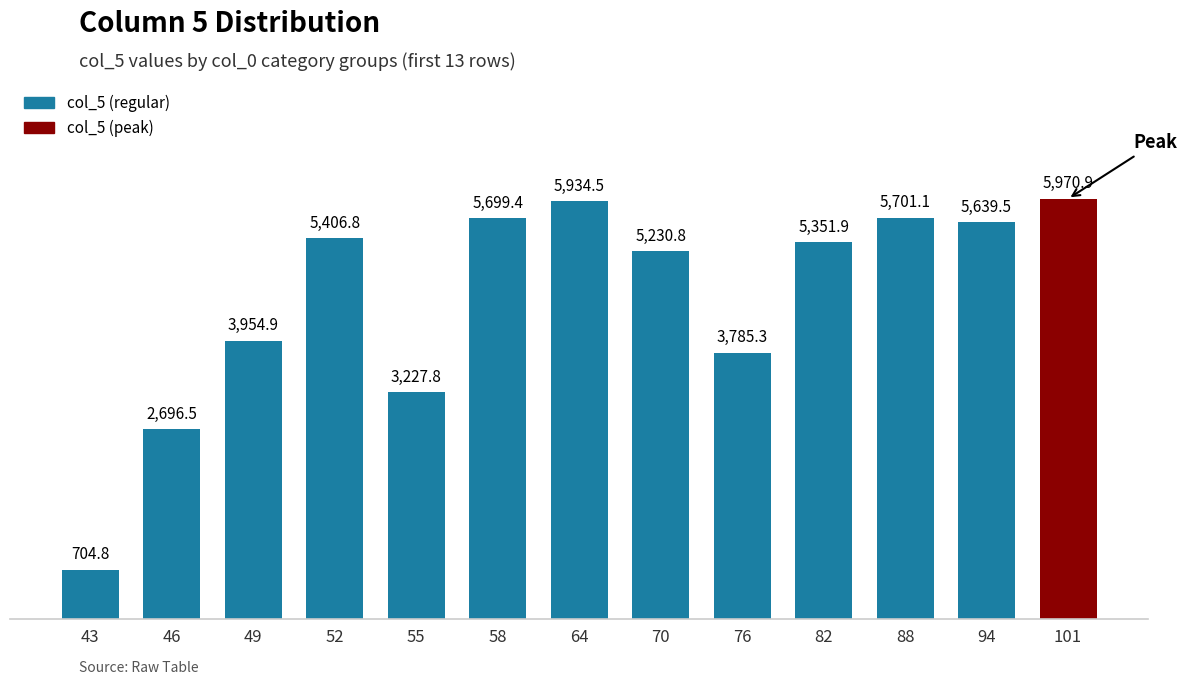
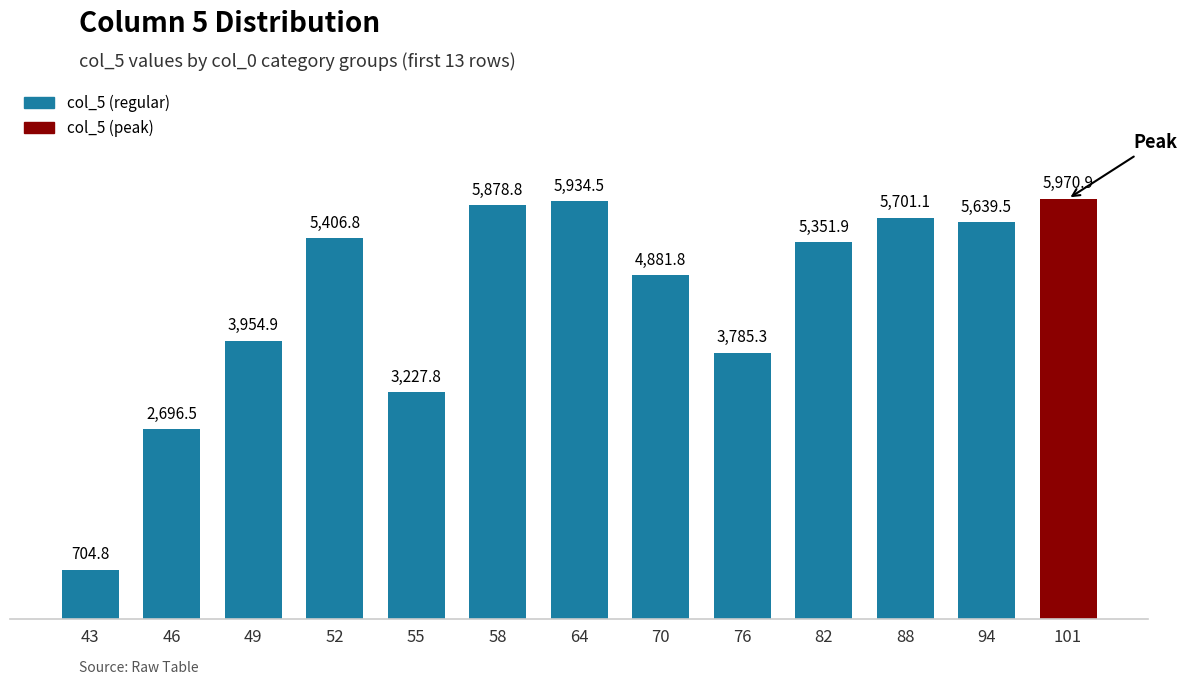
  {
    "43": "704.8",
    "46": "2,696.5",
    "49": "3,954.9",
    "52": "5,406.8",
    "55": "3,227.8",
-   "58": "5,699.4",
+   "58": "5,878.8",
    "64": "5,934.5",
-   "70": "5,230.8",
+   "70": "4,881.8",
    "76": "3,785.3",
    "82": "5,351.9",
    "88": "5,701.1",
    "94": "5,639.5"
  }
